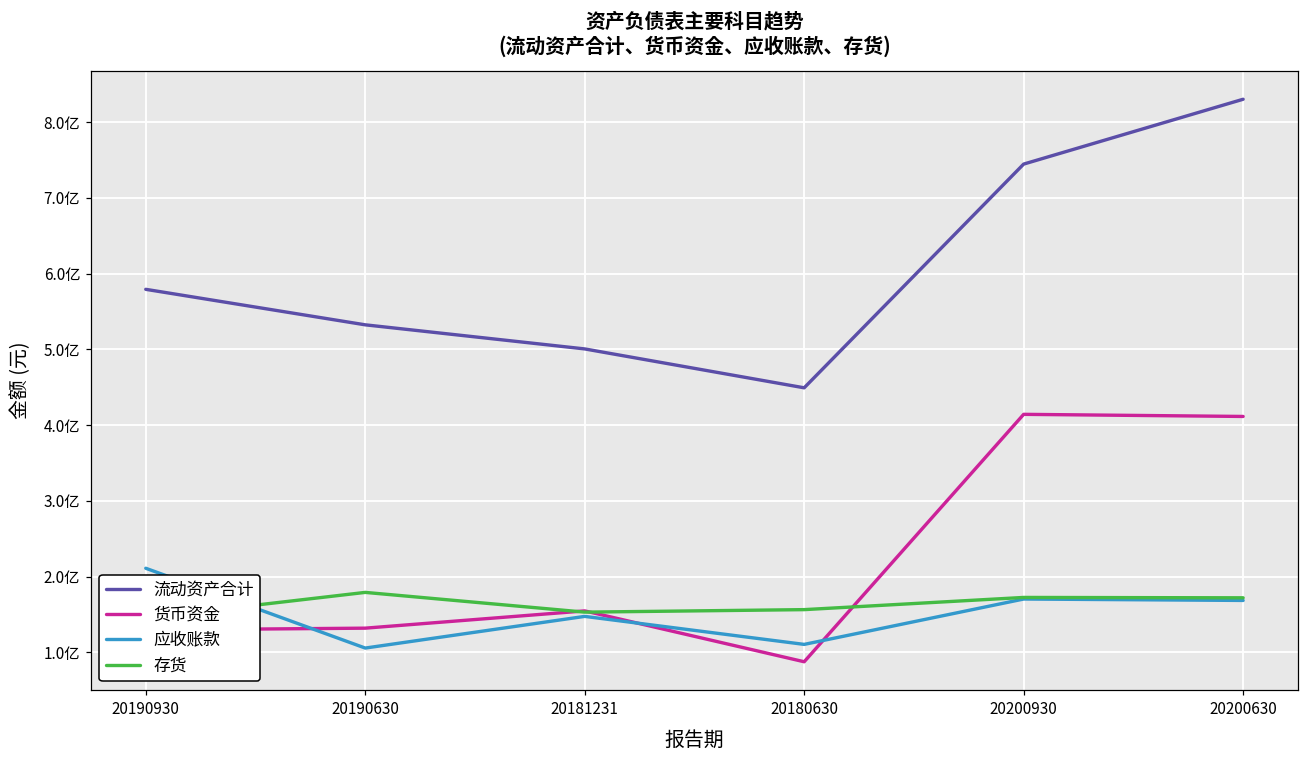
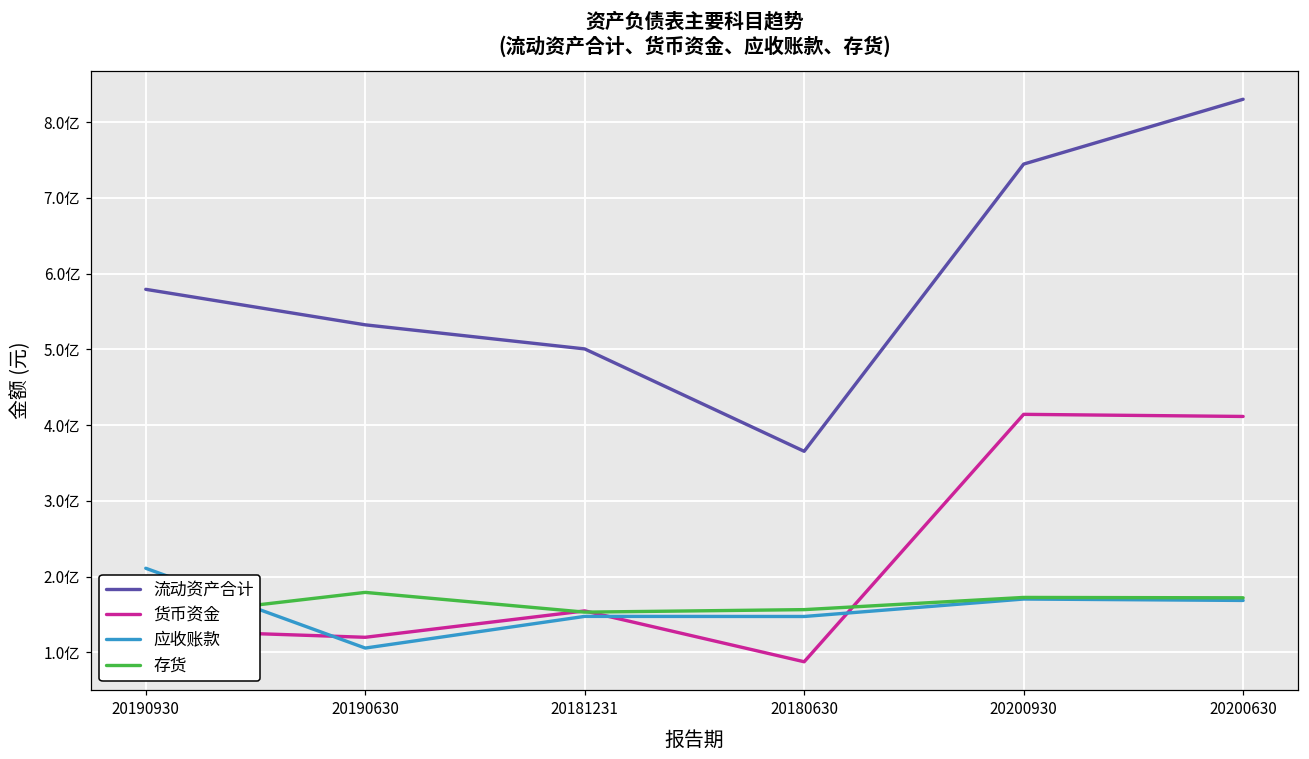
  {
    "流动资产合计": {
      "20190930": "5.8亿",
      "20190630": "5.3亿",
      "20181231": "5.0亿",
-     "20180630": "4.5亿",
+     "20180630": "3.7亿",
      "20200930": "7.4亿",
      "20200630": "8.3亿"
    },
    "货币资金": {
-     "20190630": "1.3亿",
+     "20190630": "1.2亿",
      "20180630": "0.9亿",
      "20200930": "4.1亿",
      "20200630": "4.1亿"
    },
    "应收账款": {
      "20190630": "1.1亿",
      "20181231": "1.5亿",
-     "20180630": "1.1亿"
+     "20180630": "1.5亿"
    },
    "存货": {
      "20190630": "1.8亿",
      "20180630": "1.6亿"
    }
  }
